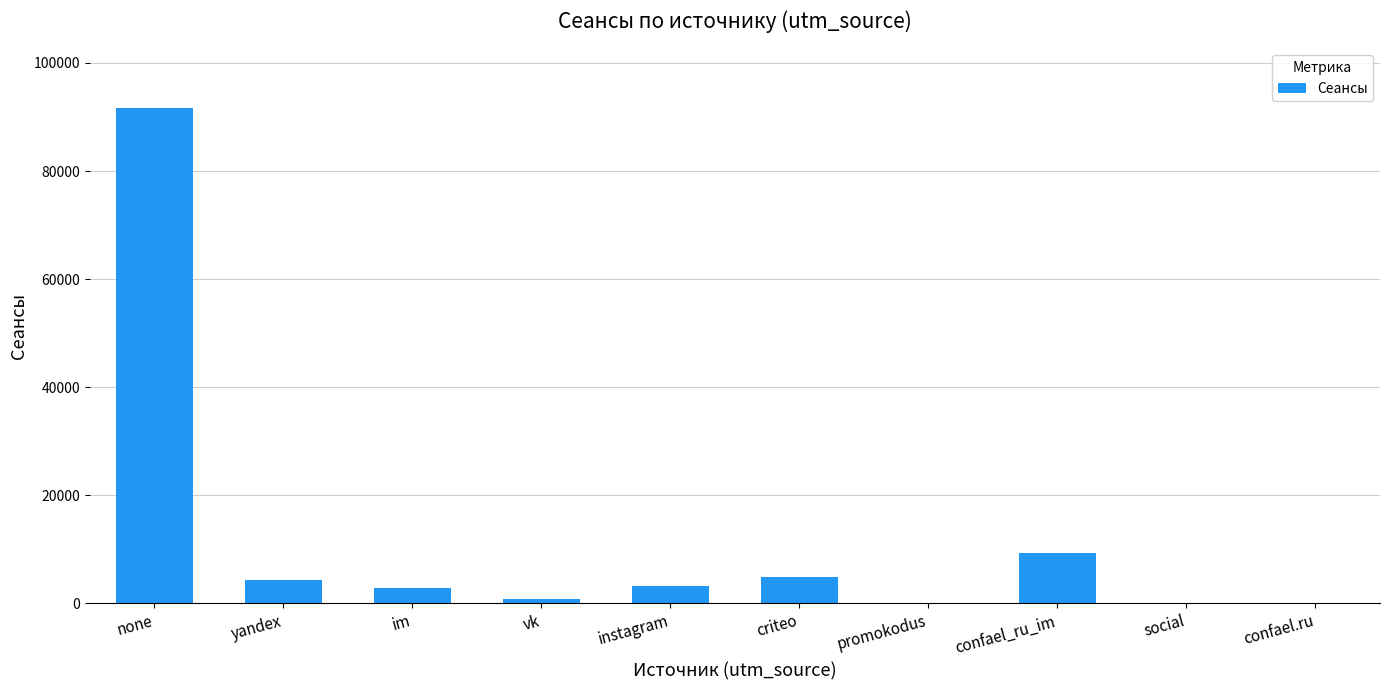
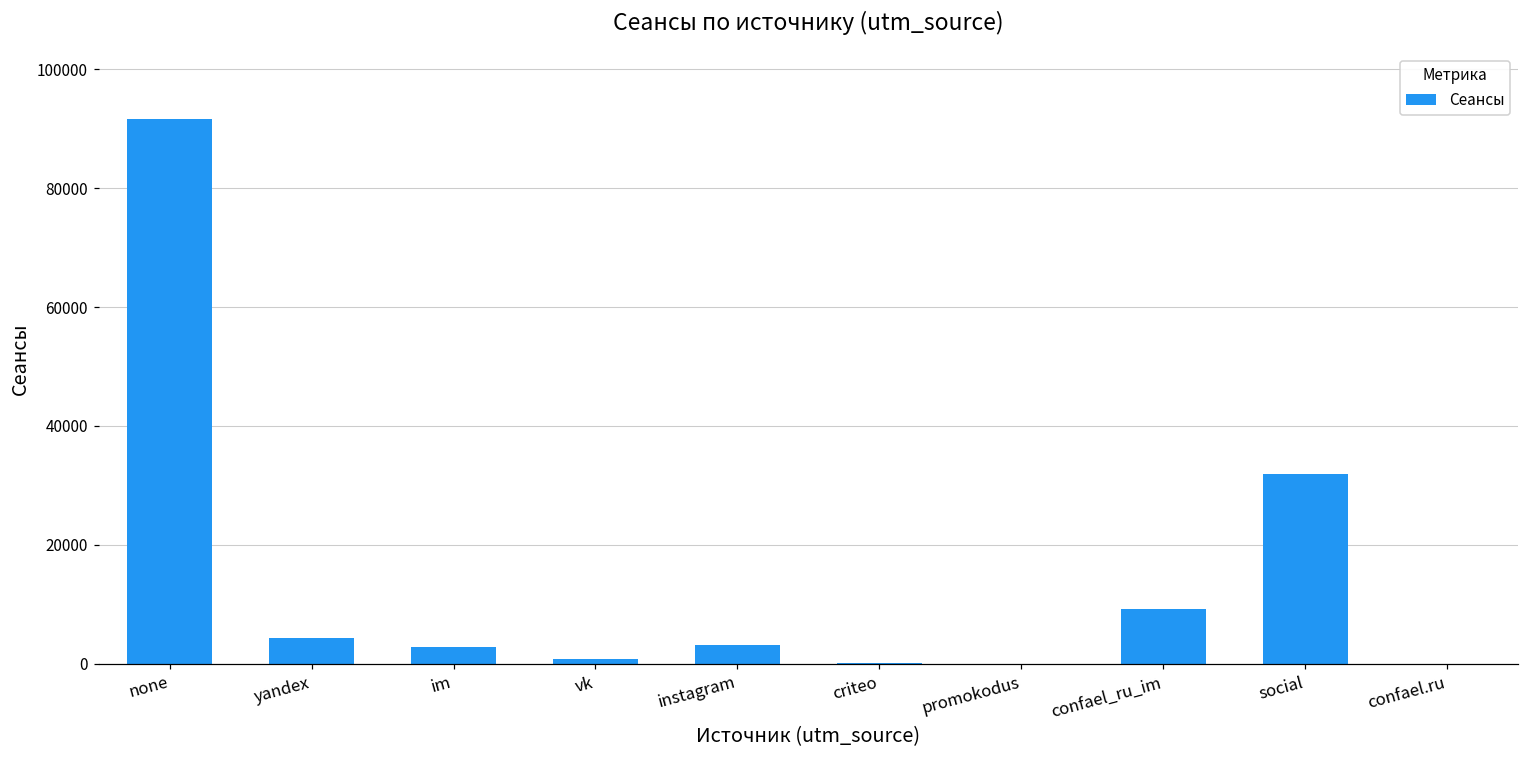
  {
    "none": 92000,
    "yandex": 4000,
    "im": 3000,
    "vk": 1000,
    "instagram": 3000,
-   "criteo": 5000,
+   "criteo": 0,
    "confael_ru_im": 9000,
-   "social": 0
+   "social": 32000
  }
